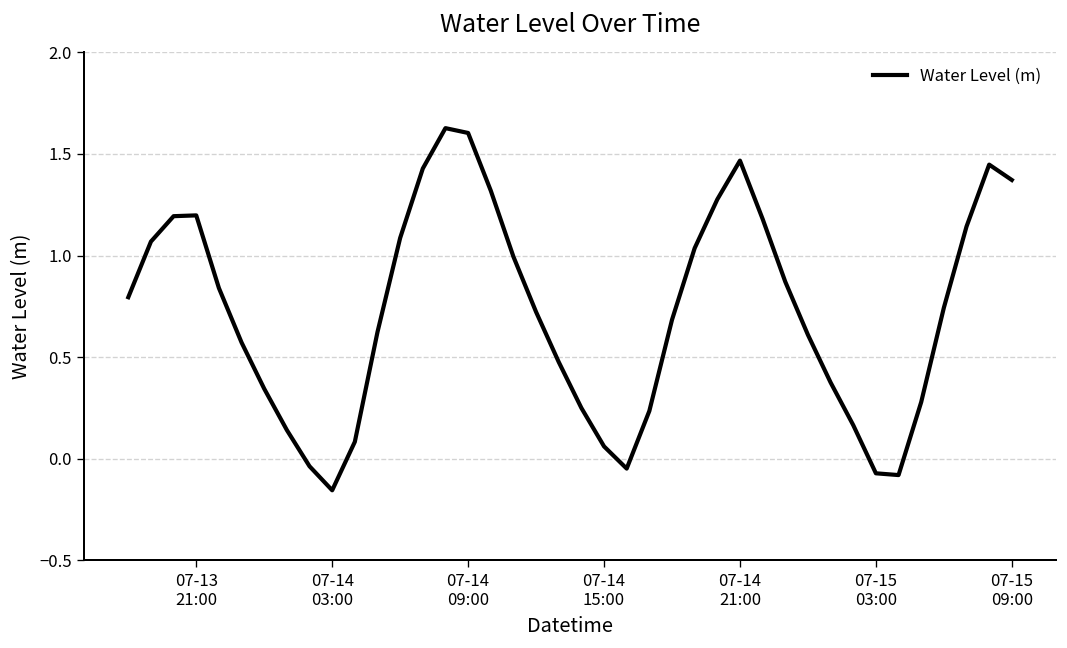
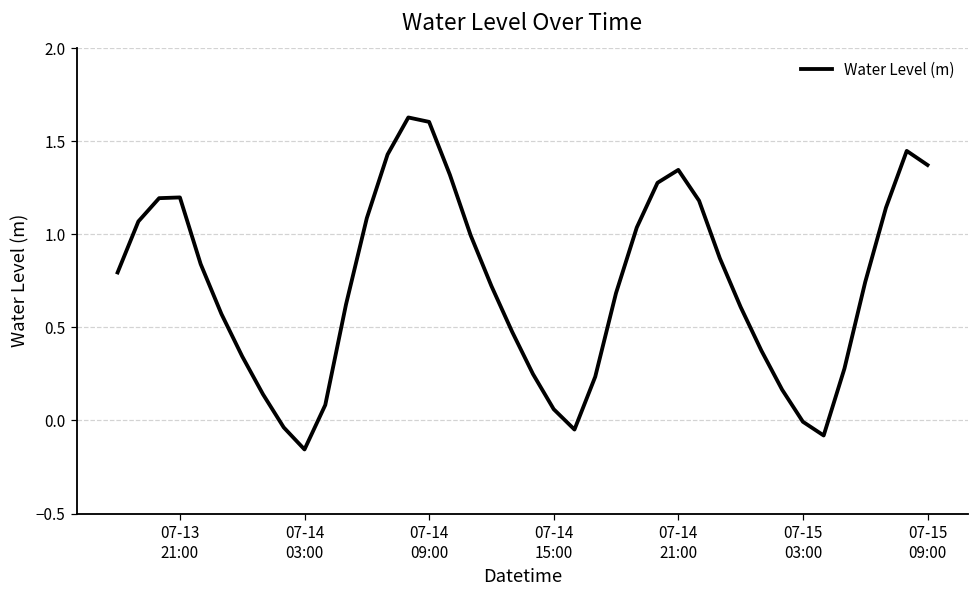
  {
    "07-13 21:00": 1.20,
    "07-14 03:00": -0.16,
    "07-14 09:00": 1.60,
    "07-14 15:00": 0.06,
-   "07-14 21:00": 1.47,
-   "07-15 03:00": -0.07,
+   "07-14 21:00": 1.35,
+   "07-15 03:00": -0.01,
    "07-15 09:00": 1.37
  }
